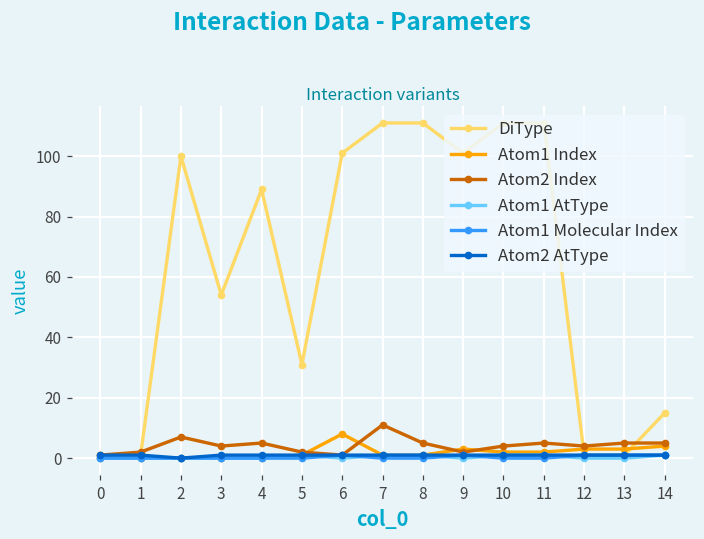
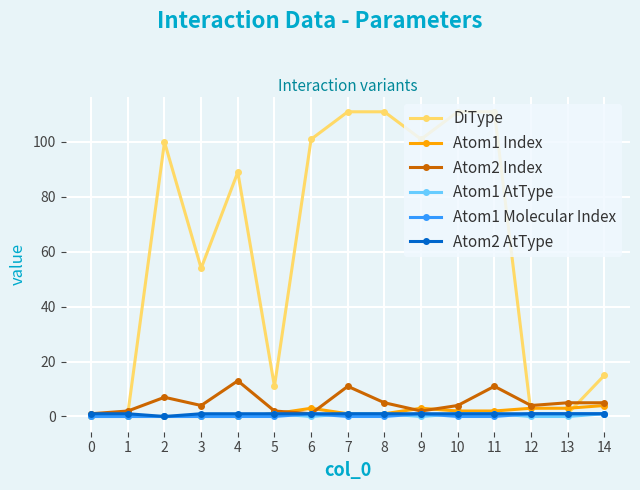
  {
    "DiType": {
      "2": 100,
      "3": 54,
      "4": 89,
-     "5": 31,
+     "5": 11,
      "6": 101,
      "7": 111,
      "8": 111,
      "14": 15
    },
    "Atom1 Index": {
-     "6": 8,
+     "6": 3,
      "9": 3,
      "10": 2,
      "11": 2,
      "12": 3,
      "13": 3,
      "14": 4
    },
    "Atom2 Index": {
      "1": 2,
      "2": 7,
      "3": 4,
-     "4": 5,
+     "4": 13,
      "5": 2,
      "7": 11,
      "8": 5,
      "9": 2,
      "10": 4,
-     "11": 5,
+     "11": 11,
      "12": 4,
      "13": 5,
      "14": 5
    },
    "Atom1 AtType": {
      "6": 0,
      "9": 0,
      "12": 0,
      "13": 0
    },
    "Atom1 Molecular Index": {
      "5": 0,
      "7": 0,
      "8": 0,
      "10": 0,
      "11": 0
    },
    "Atom2 AtType": {
      "3": 1,
      "4": 1
    }
  }
